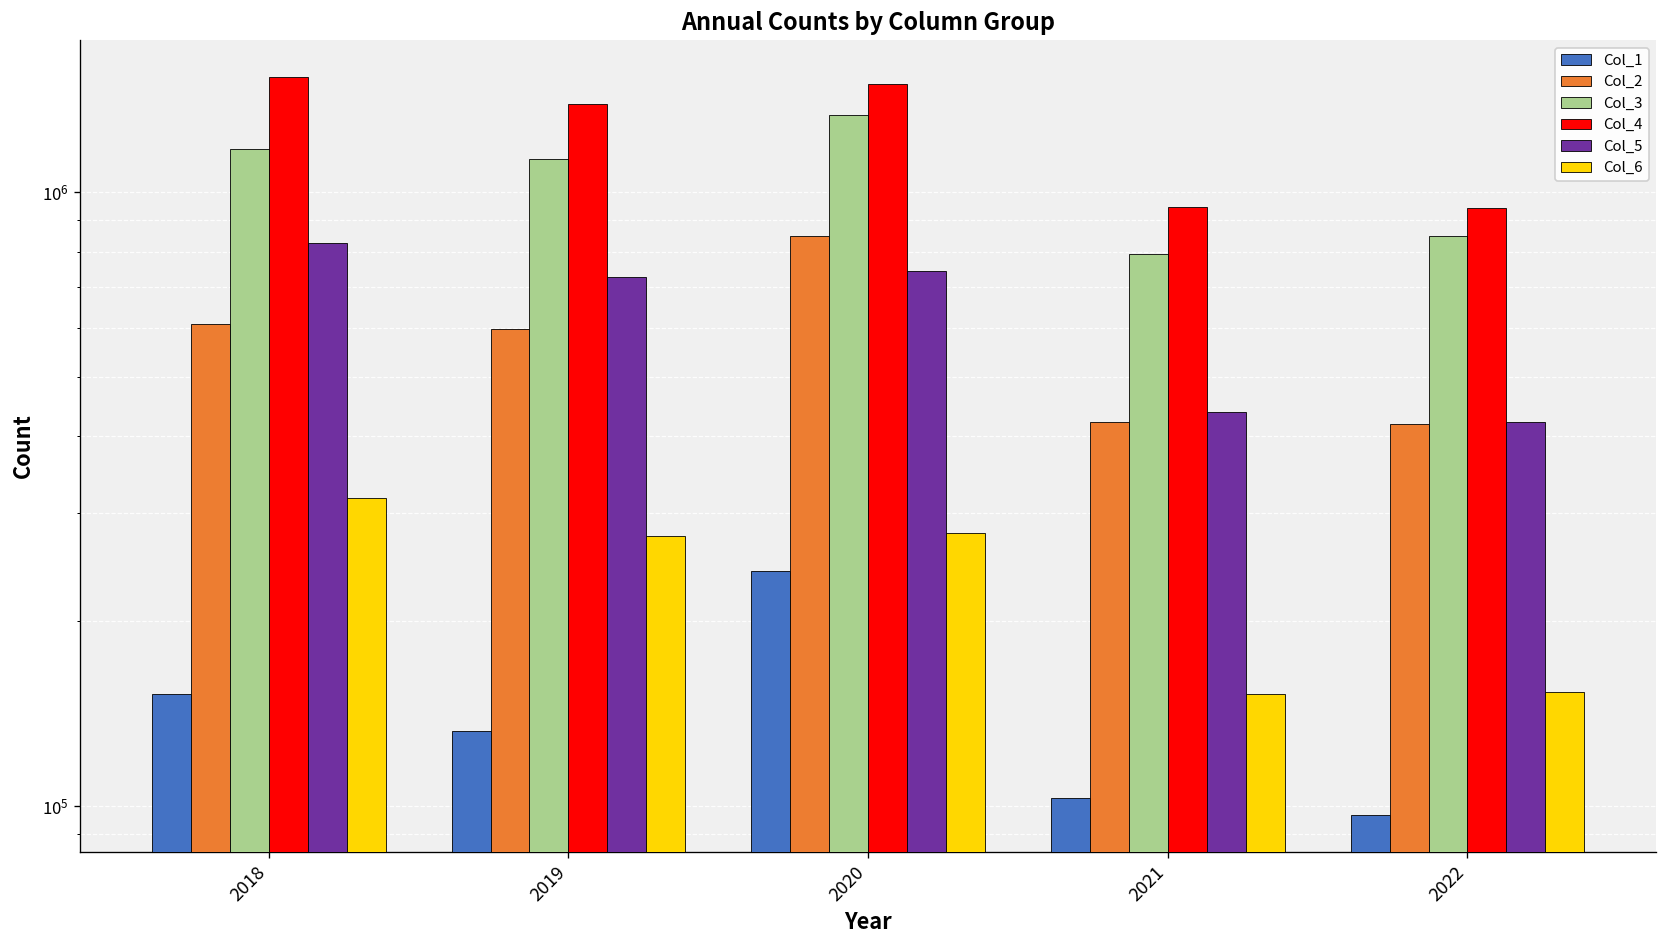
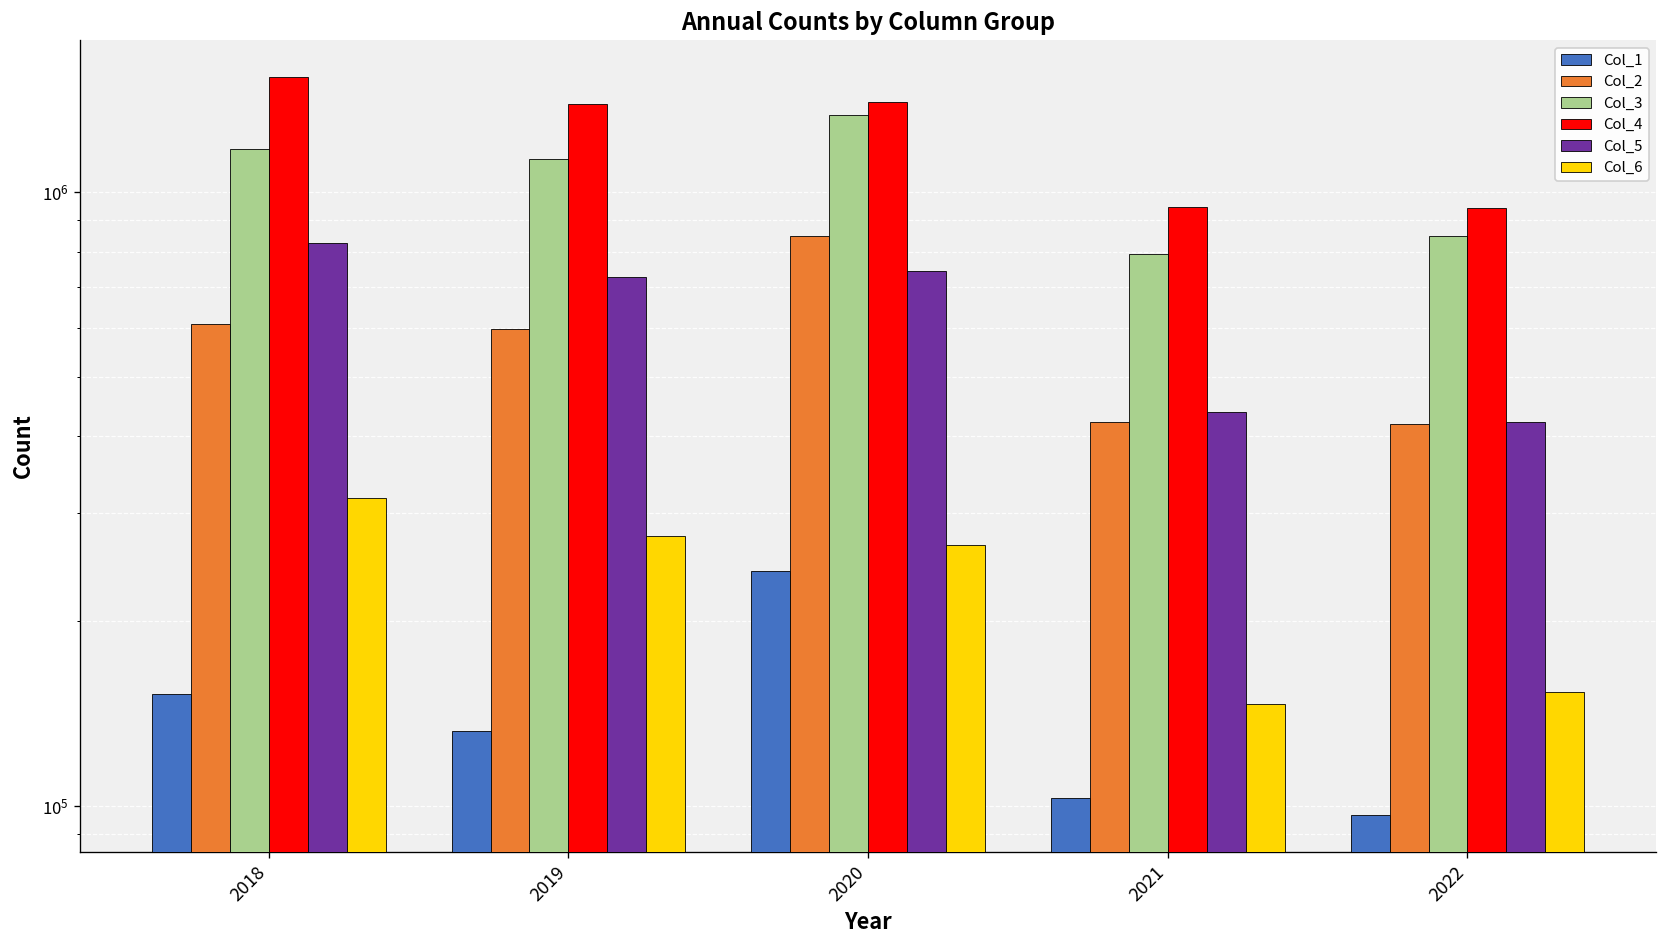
  {
    "Col_1": {
      "2018": 152000,
      "2019": 132000,
      "2020": 240000,
      "2021": 103000,
      "2022": 97000
    },
    "Col_2": {
      "2018": 610000,
      "2019": 600000,
      "2020": 850000,
      "2021": 420000,
      "2022": 420000
    },
    "Col_3": {
      "2018": 1170000,
      "2019": 1130000,
      "2020": 1340000,
      "2021": 790000,
      "2022": 850000
    },
    "Col_4": {
      "2018": 1540000,
      "2019": 1390000,
-     "2020": 1500000,
+     "2020": 1400000,
      "2021": 940000,
      "2022": 940000
    },
    "Col_5": {
      "2018": 830000,
      "2019": 730000,
      "2020": 740000,
      "2021": 440000,
      "2022": 420000
    },
    "Col_6": {
      "2018": 320000,
      "2019": 280000,
-     "2020": 280000,
-     "2021": 152000,
+     "2020": 270000,
+     "2021": 146000,
      "2022": 153000
    }
  }
